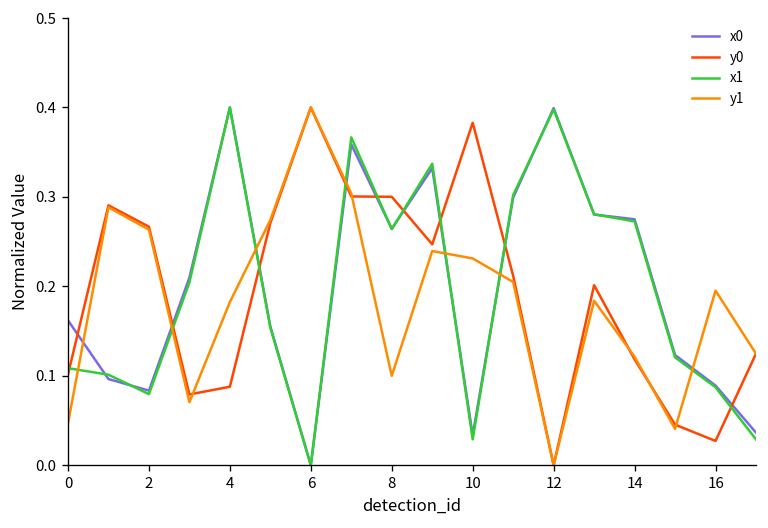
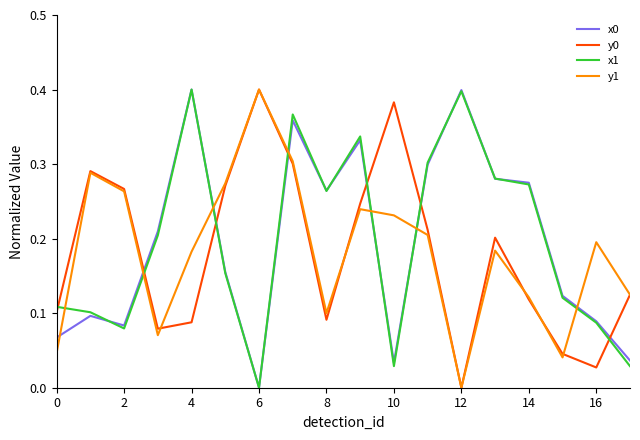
  {
    "x0": {
-     "0": 0.16,
+     "0": 0.07,
      "2": 0.08,
      "10": 0.03
    },
    "y0": {
      "0": 0.10,
      "4": 0.09,
-     "8": 0.30,
+     "8": 0.09,
      "10": 0.38,
      "16": 0.03
    },
    "x1": {
      "0": 0.11,
      "2": 0.08,
      "10": 0.03
    },
    "y1": {
      "0": 0.05,
      "4": 0.18,
      "8": 0.10,
      "10": 0.23,
      "16": 0.20
    }
  }
